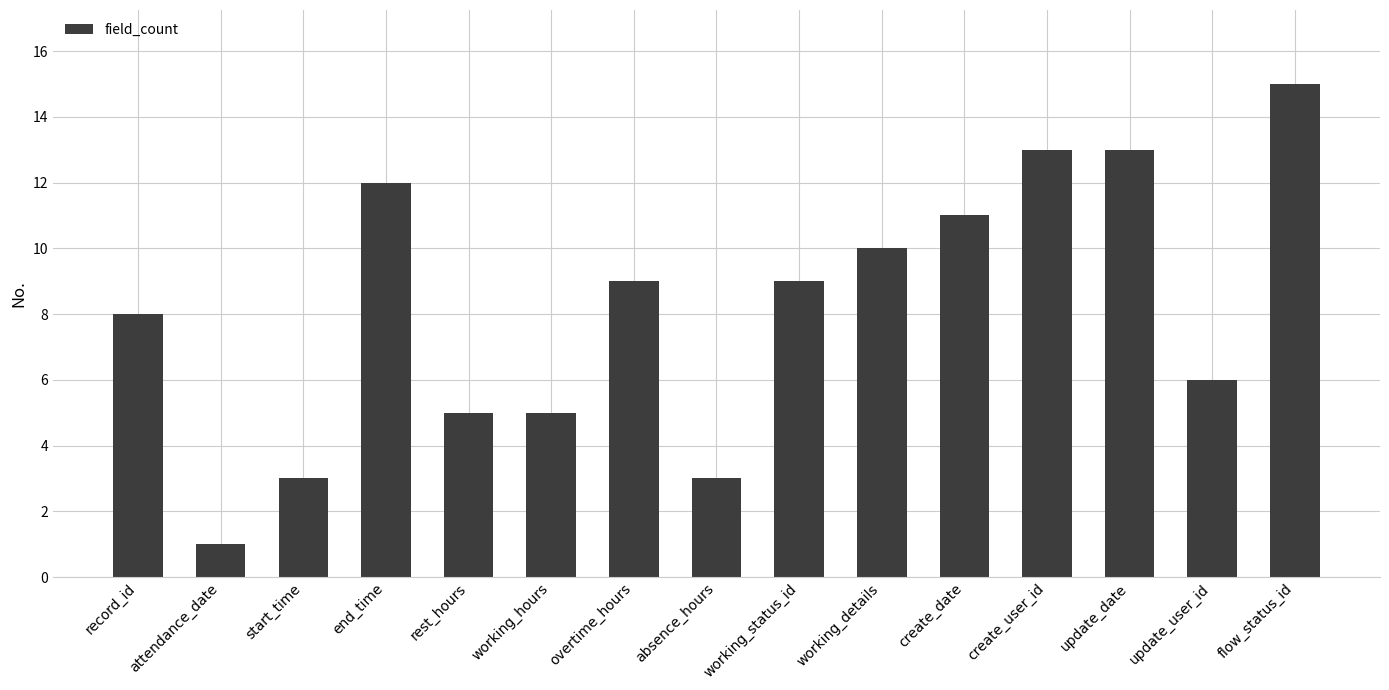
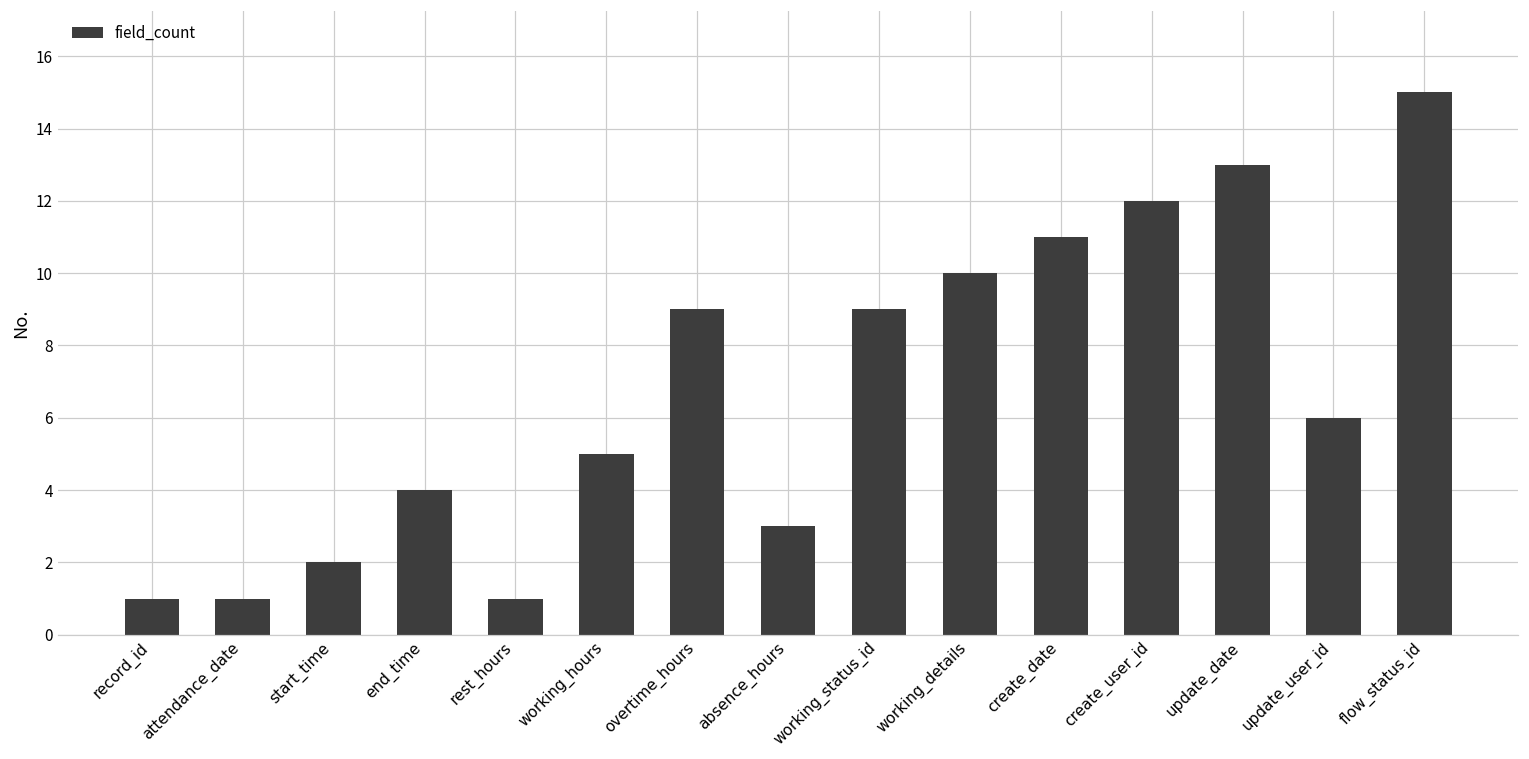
  {
-   "record_id": 8,
+   "record_id": 1,
    "attendance_date": 1,
-   "start_time": 3,
-   "end_time": 12,
-   "rest_hours": 5,
+   "start_time": 2,
+   "end_time": 4,
+   "rest_hours": 1,
    "working_hours": 5,
    "overtime_hours": 9,
    "absence_hours": 3,
    "working_status_id": 9,
    "working_details": 10,
    "create_date": 11,
-   "create_user_id": 13,
+   "create_user_id": 12,
    "update_date": 13,
    "update_user_id": 6,
    "flow_status_id": 15
  }
